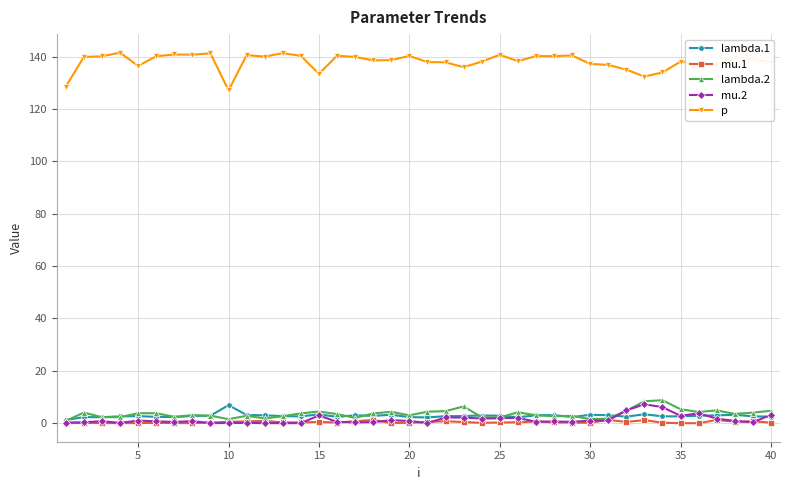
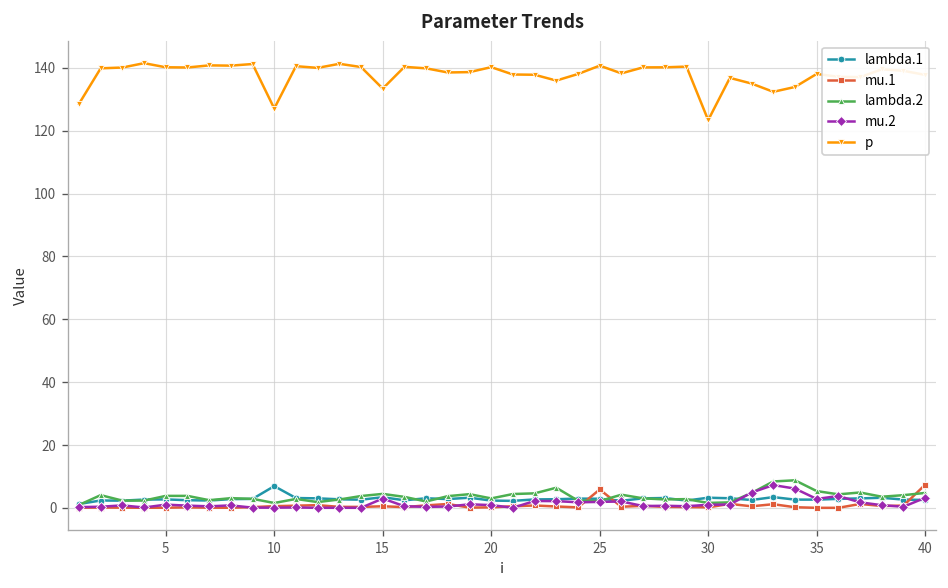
  {
    "lambda.1": {
      "5": 3,
      "10": 7,
      "30": 3
    },
    "mu.1": {
      "5": 0,
      "15": 1,
-     "25": 0,
+     "25": 6,
      "35": 0,
-     "40": 0
+     "40": 7
    },
    "lambda.2": {
      "5": 4,
      "10": 2,
      "15": 4,
      "35": 5,
      "40": 5
    },
    "mu.2": {
      "5": 1
    },
    "p": {
-     "5": 136,
+     "5": 140,
      "10": 127,
      "15": 133,
      "20": 140,
      "25": 141,
-     "30": 137,
+     "30": 123,
      "35": 138
    }
  }
